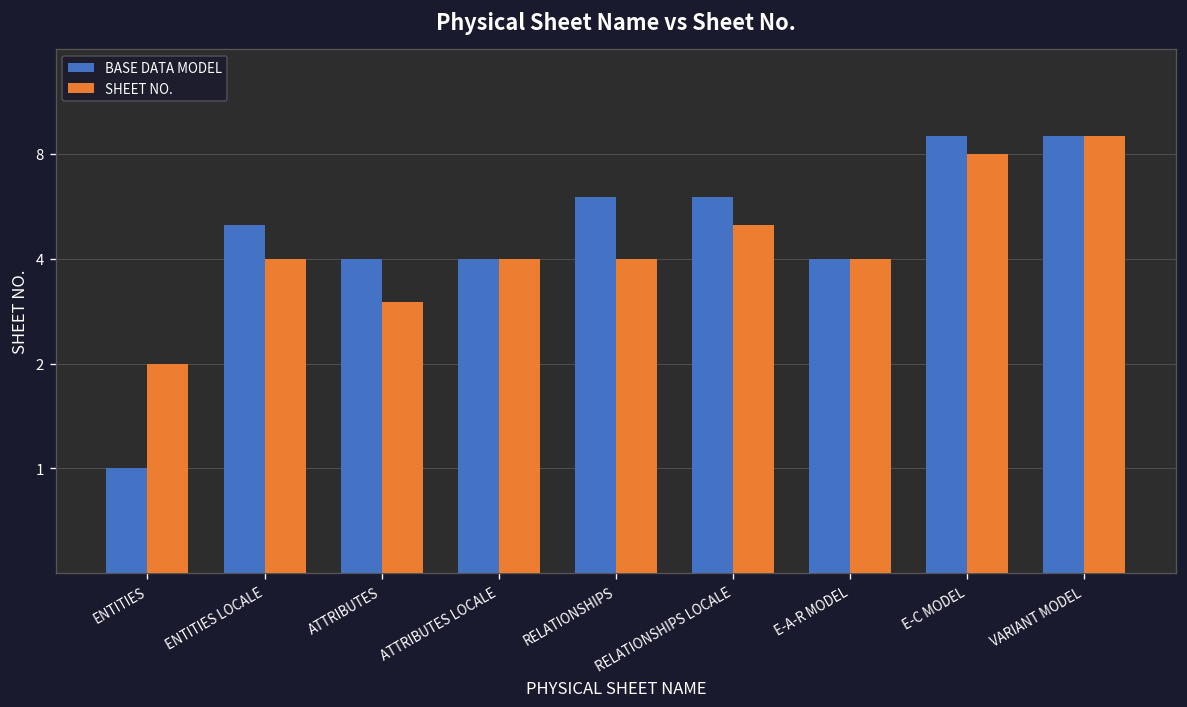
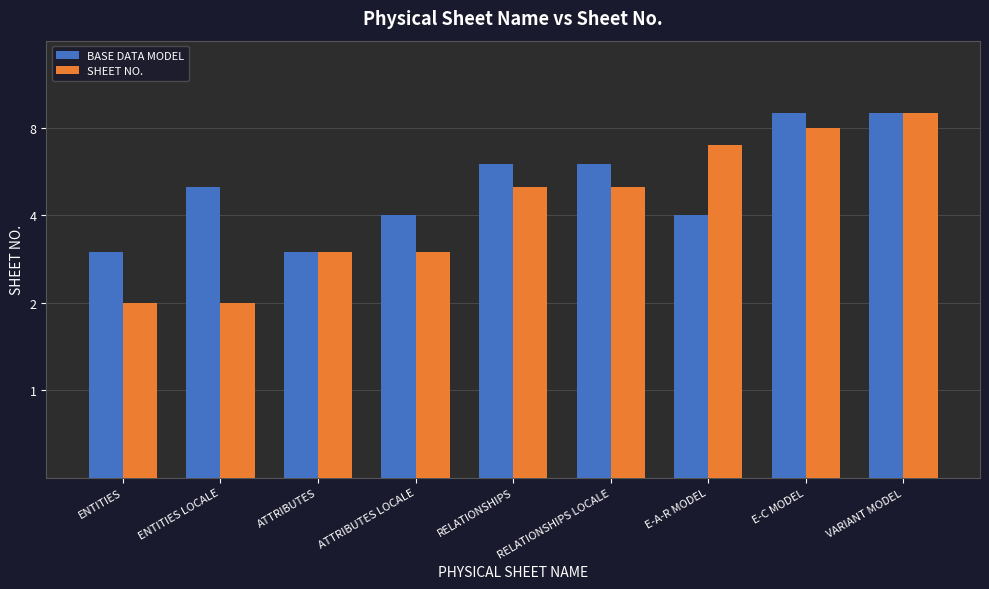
  {
    "BASE DATA MODEL": {
-     "ENTITIES": 1,
+     "ENTITIES": 3,
      "ENTITIES LOCALE": 5,
-     "ATTRIBUTES": 4,
+     "ATTRIBUTES": 3,
      "ATTRIBUTES LOCALE": 4,
      "RELATIONSHIPS": 6,
      "RELATIONSHIPS LOCALE": 6,
      "E-A-R MODEL": 4,
      "E-C MODEL": 9,
      "VARIANT MODEL": 9
    },
    "SHEET NO.": {
      "ENTITIES": 2,
-     "ENTITIES LOCALE": 4,
+     "ENTITIES LOCALE": 2,
      "ATTRIBUTES": 3,
-     "ATTRIBUTES LOCALE": 4,
-     "RELATIONSHIPS": 4,
+     "ATTRIBUTES LOCALE": 3,
+     "RELATIONSHIPS": 5,
      "RELATIONSHIPS LOCALE": 5,
-     "E-A-R MODEL": 4,
+     "E-A-R MODEL": 7,
      "E-C MODEL": 8,
      "VARIANT MODEL": 9
    }
  }
